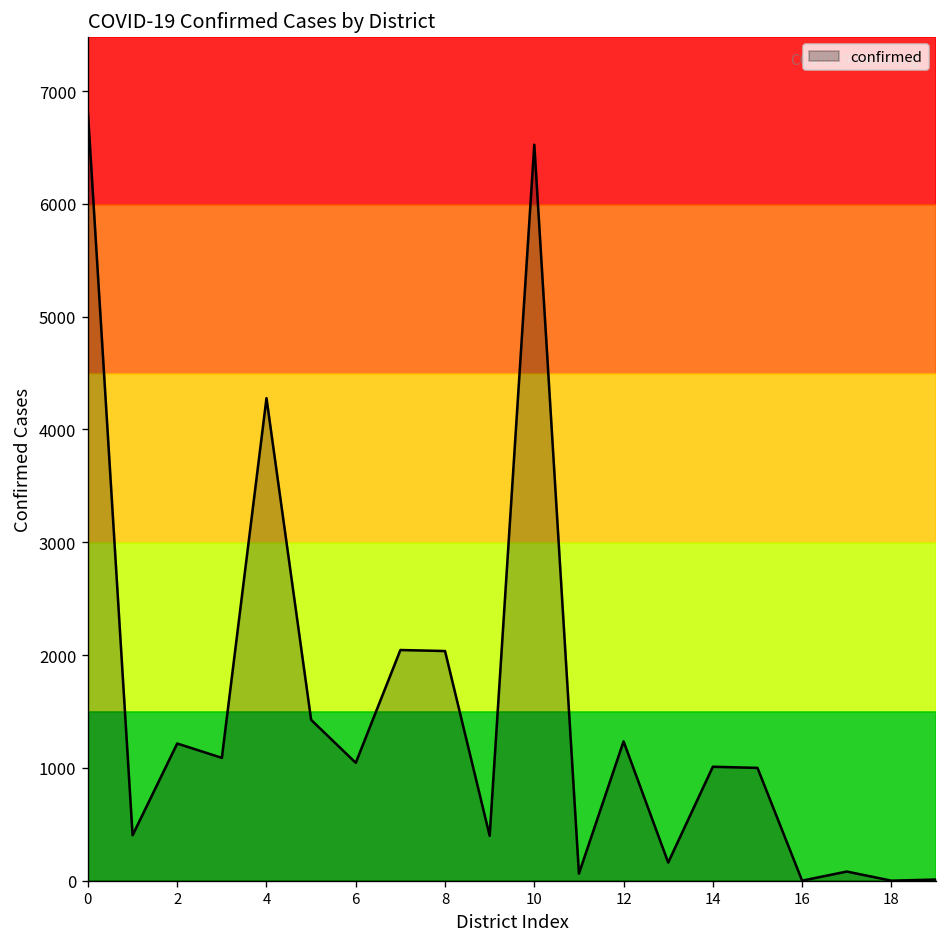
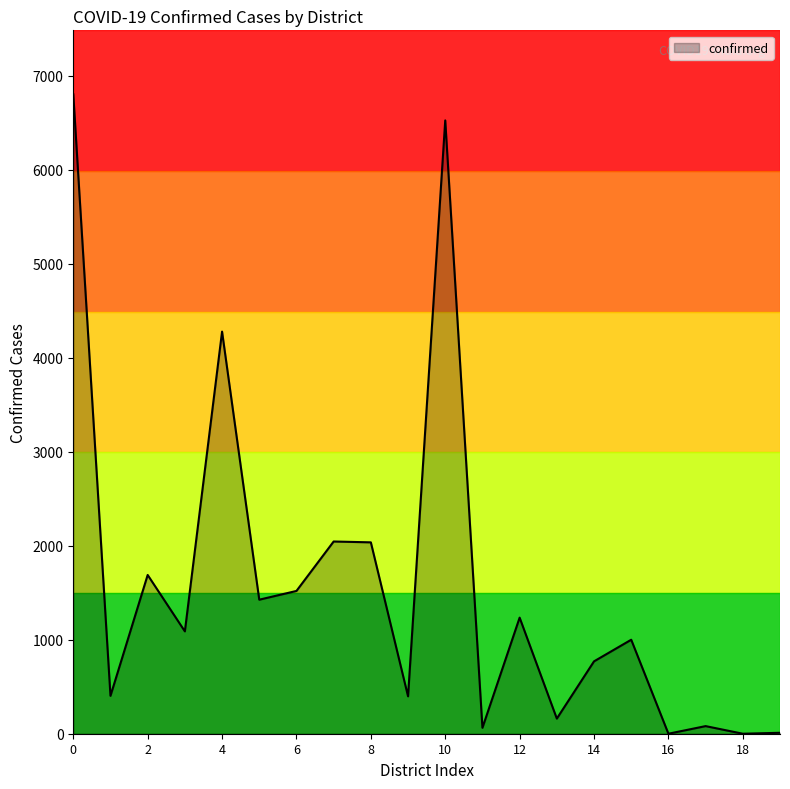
  {
    "0": 6800,
-   "2": 1200,
+   "2": 1700,
    "4": 4300,
-   "6": 1000,
+   "6": 1500,
    "8": 2000,
    "10": 6500,
    "12": 1200,
-   "14": 1000,
+   "14": 800,
    "16": 0,
    "18": 0
  }
